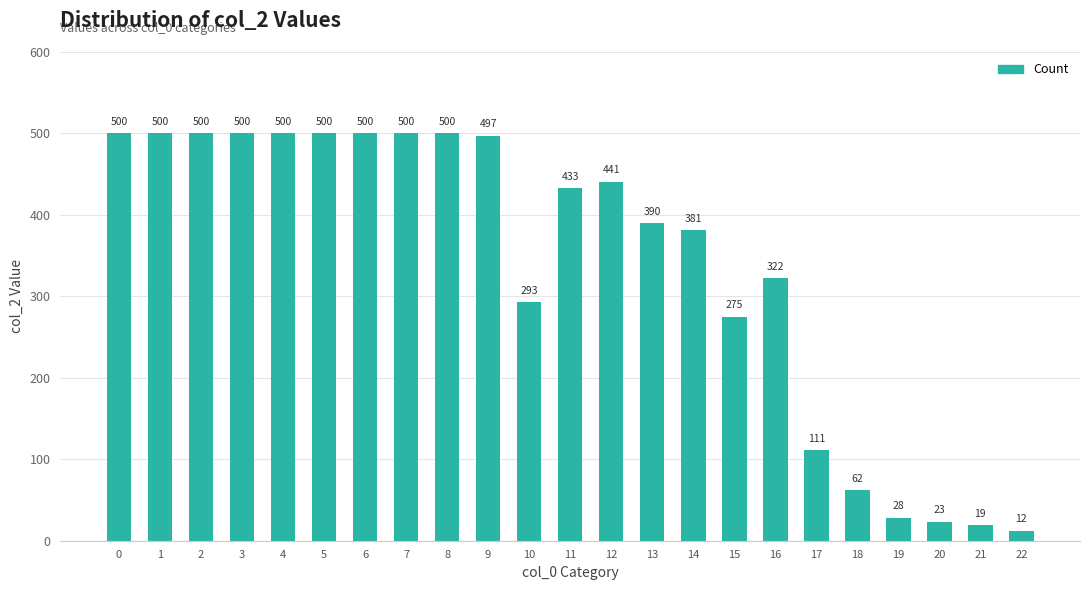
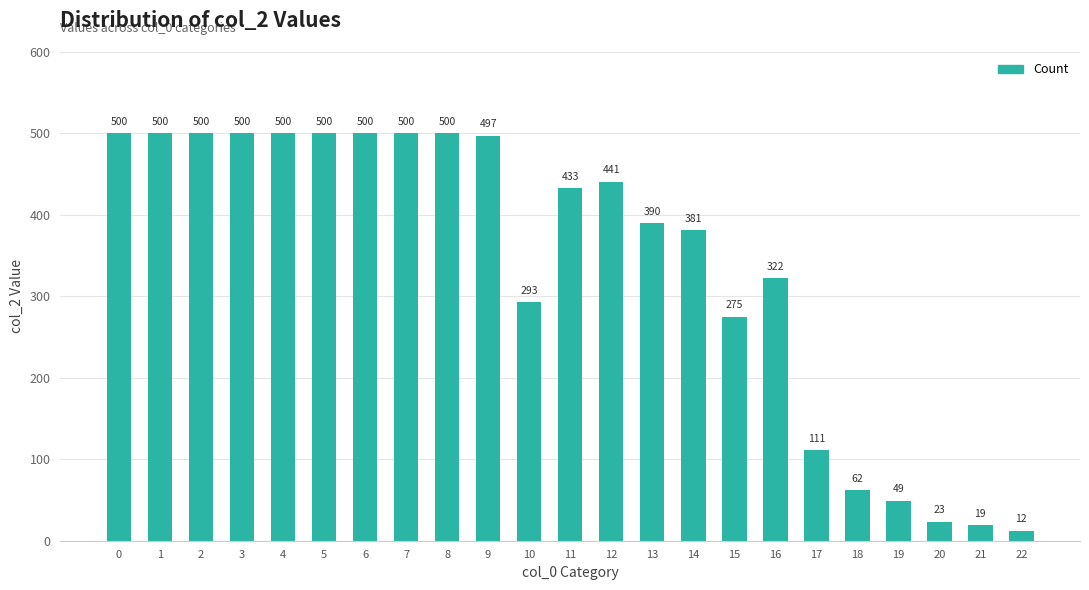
  {
    "0": 500,
    "1": 500,
    "2": 500,
    "3": 500,
    "4": 500,
    "5": 500,
    "6": 500,
    "7": 500,
    "8": 500,
    "9": 497,
    "10": 293,
    "11": 433,
    "12": 441,
    "13": 390,
    "14": 381,
    "15": 275,
    "16": 322,
    "17": 111,
    "18": 62,
-   "19": 28,
+   "19": 49,
    "20": 23,
    "21": 19,
    "22": 12
  }
